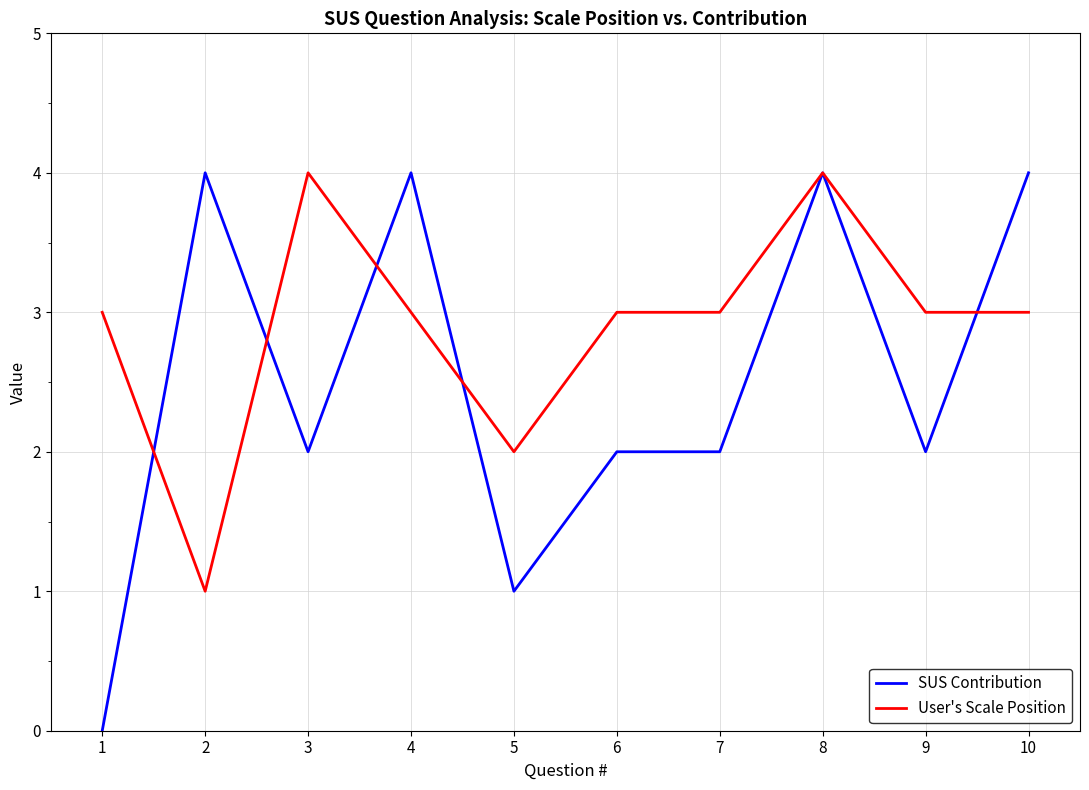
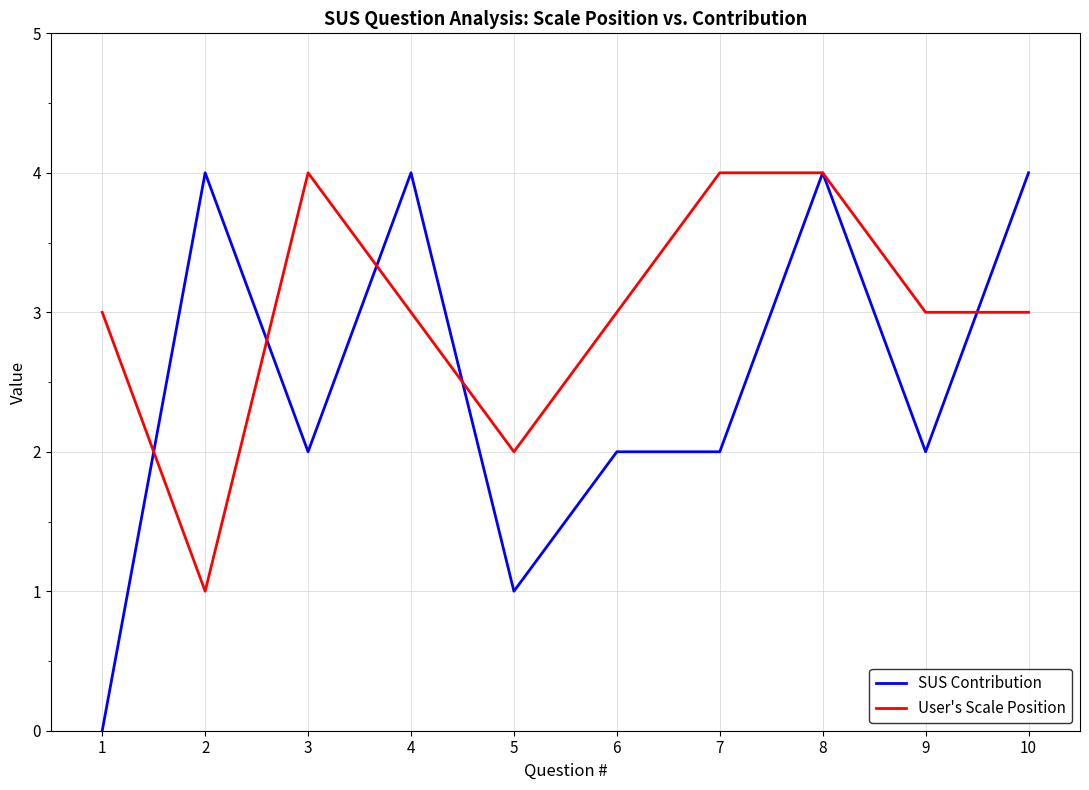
  {
    "SUS Contribution": {
      "1": 0,
      "2": 4,
      "3": 2,
      "4": 4,
      "5": 1,
      "6": 2,
      "7": 2,
      "9": 2,
      "10": 4
    },
    "User's Scale Position": {
      "1": 3,
      "2": 1,
      "3": 4,
      "4": 3,
      "5": 2,
      "6": 3,
-     "7": 3,
+     "7": 4,
      "9": 3,
      "10": 3
    }
  }
